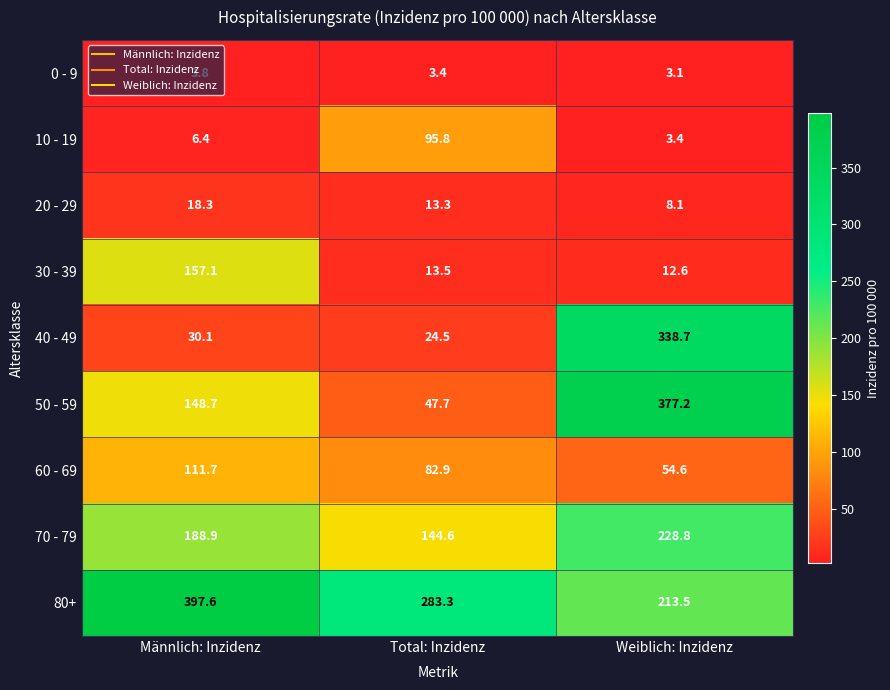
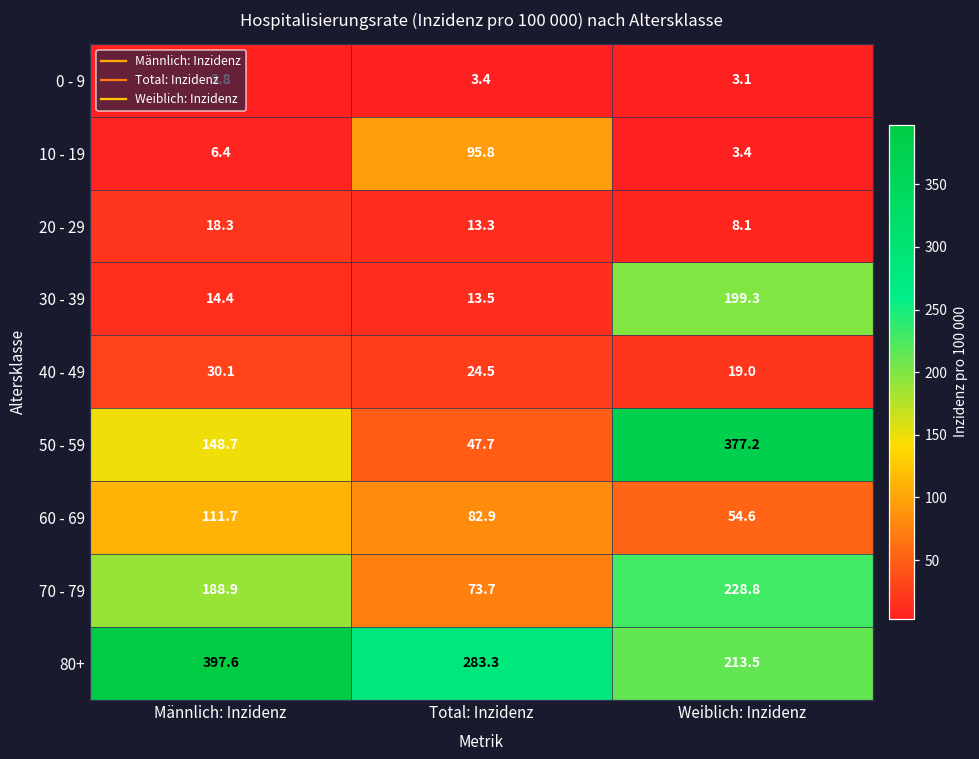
  {
    "0 - 9": {
      "Total: Inzidenz": 3.4,
      "Weiblich: Inzidenz": 3.1
    },
    "10 - 19": {
      "Männlich: Inzidenz": 6.4,
      "Total: Inzidenz": 95.8,
      "Weiblich: Inzidenz": 3.4
    },
    "20 - 29": {
      "Männlich: Inzidenz": 18.3,
      "Total: Inzidenz": 13.3,
      "Weiblich: Inzidenz": 8.1
    },
    "30 - 39": {
-     "Männlich: Inzidenz": 157.1,
+     "Männlich: Inzidenz": 14.4,
      "Total: Inzidenz": 13.5,
-     "Weiblich: Inzidenz": 12.6
+     "Weiblich: Inzidenz": 199.3
    },
    "40 - 49": {
      "Männlich: Inzidenz": 30.1,
      "Total: Inzidenz": 24.5,
-     "Weiblich: Inzidenz": 338.7
+     "Weiblich: Inzidenz": 19.0
    },
    "50 - 59": {
      "Männlich: Inzidenz": 148.7,
      "Total: Inzidenz": 47.7,
      "Weiblich: Inzidenz": 377.2
    },
    "60 - 69": {
      "Männlich: Inzidenz": 111.7,
      "Total: Inzidenz": 82.9,
      "Weiblich: Inzidenz": 54.6
    },
    "70 - 79": {
      "Männlich: Inzidenz": 188.9,
-     "Total: Inzidenz": 144.6,
+     "Total: Inzidenz": 73.7,
      "Weiblich: Inzidenz": 228.8
    },
    "80+": {
      "Männlich: Inzidenz": 397.6,
      "Total: Inzidenz": 283.3,
      "Weiblich: Inzidenz": 213.5
    }
  }
